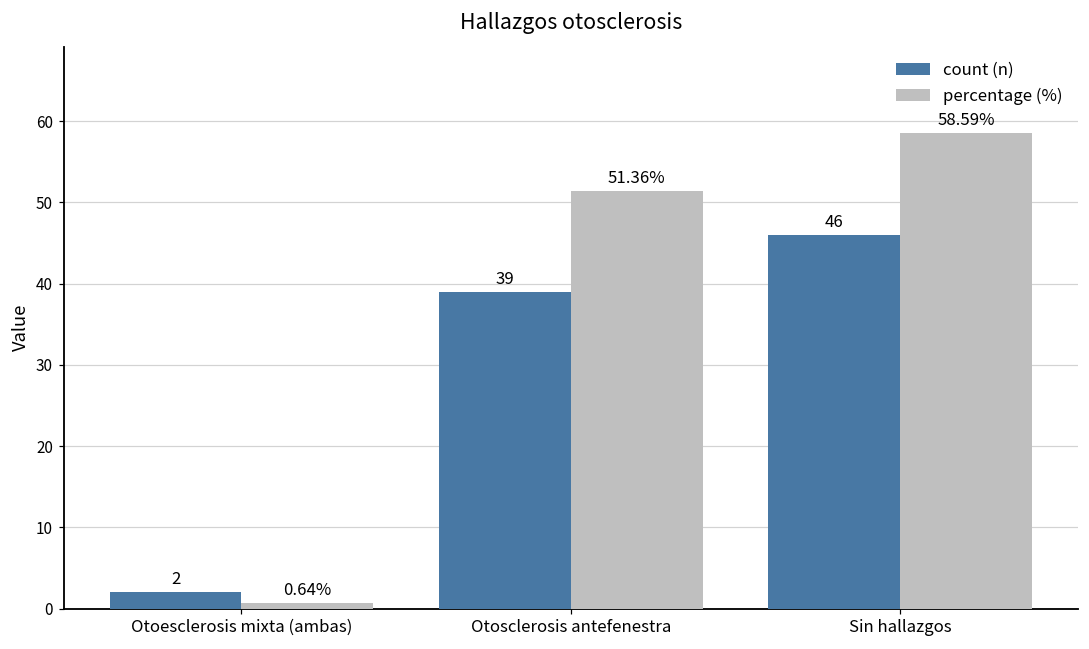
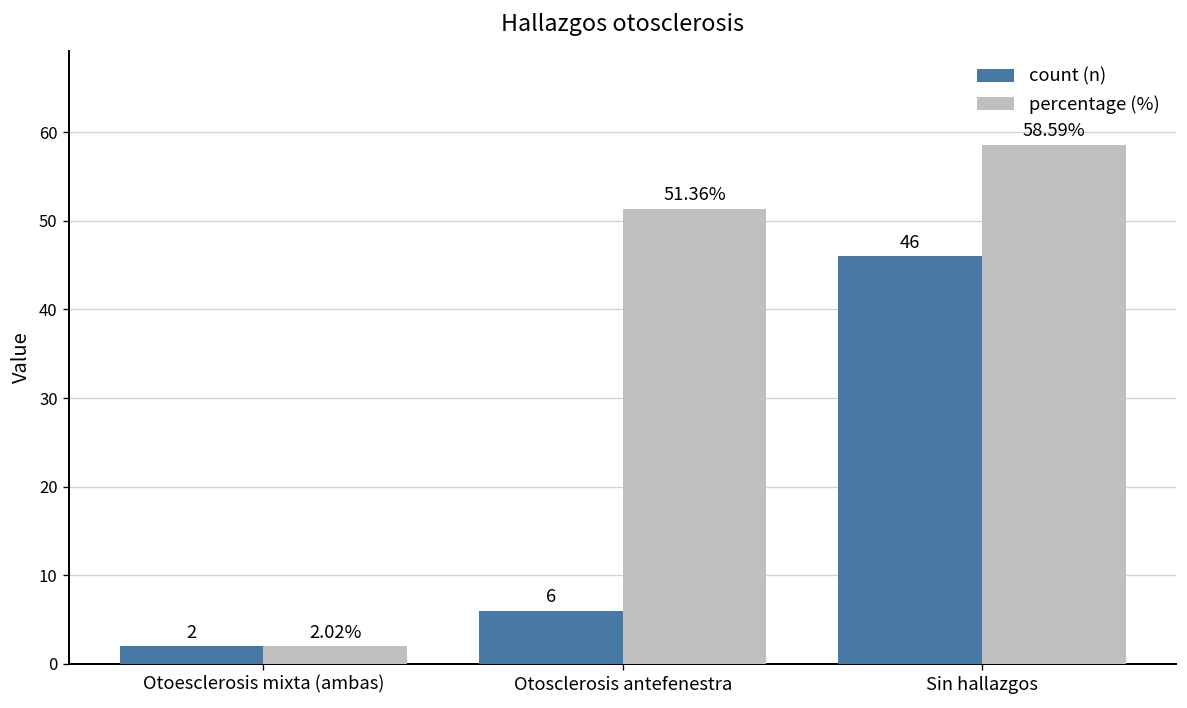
  {
    "count (n)": {
      "Otoesclerosis mixta (ambas)": "2",
-     "Otosclerosis antefenestra": "39",
+     "Otosclerosis antefenestra": "6",
      "Sin hallazgos": "46"
    },
    "percentage (%)": {
-     "Otoesclerosis mixta (ambas)": "0.64%",
+     "Otoesclerosis mixta (ambas)": "2.02%",
      "Otosclerosis antefenestra": "51.36%",
      "Sin hallazgos": "58.59%"
    }
  }
